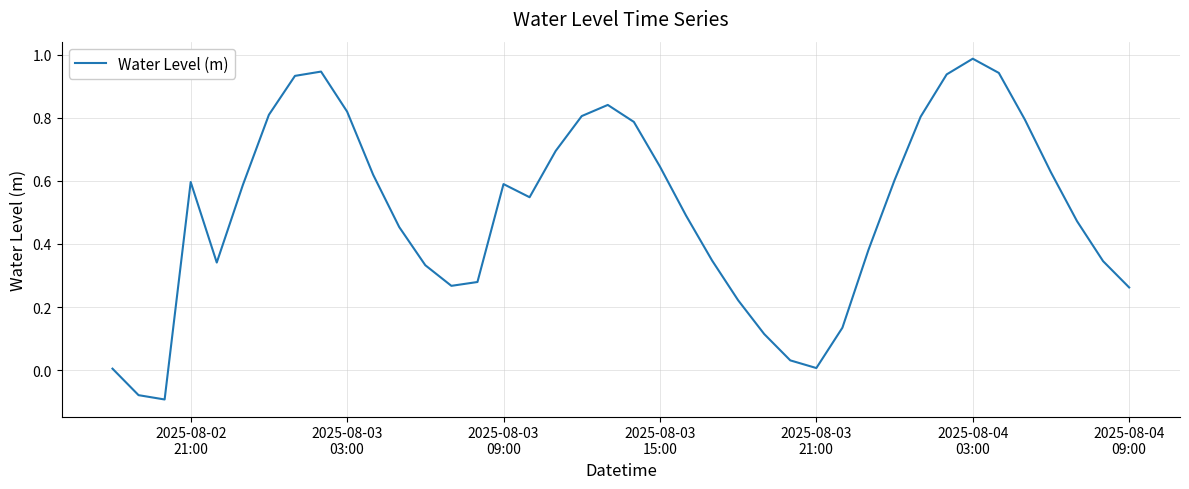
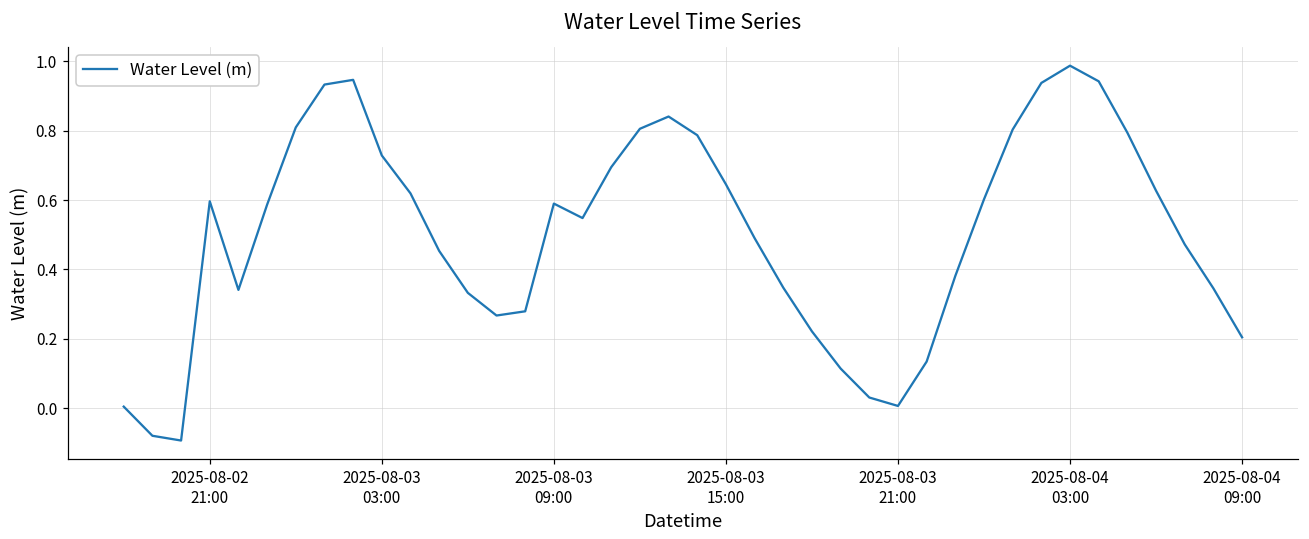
  {
    "2025-08-02 21:00": 0.60,
-   "2025-08-03 03:00": 0.82,
+   "2025-08-03 03:00": 0.73,
    "2025-08-03 09:00": 0.59,
    "2025-08-03 15:00": 0.65,
    "2025-08-03 21:00": 0.01,
    "2025-08-04 03:00": 0.99,
-   "2025-08-04 09:00": 0.26
+   "2025-08-04 09:00": 0.20
  }
